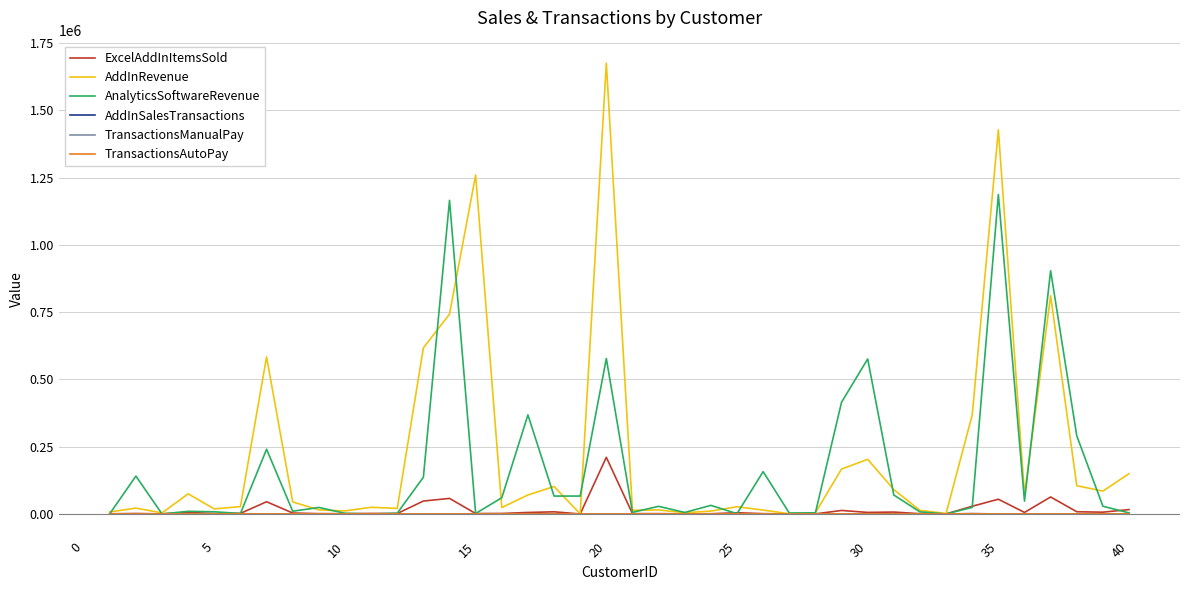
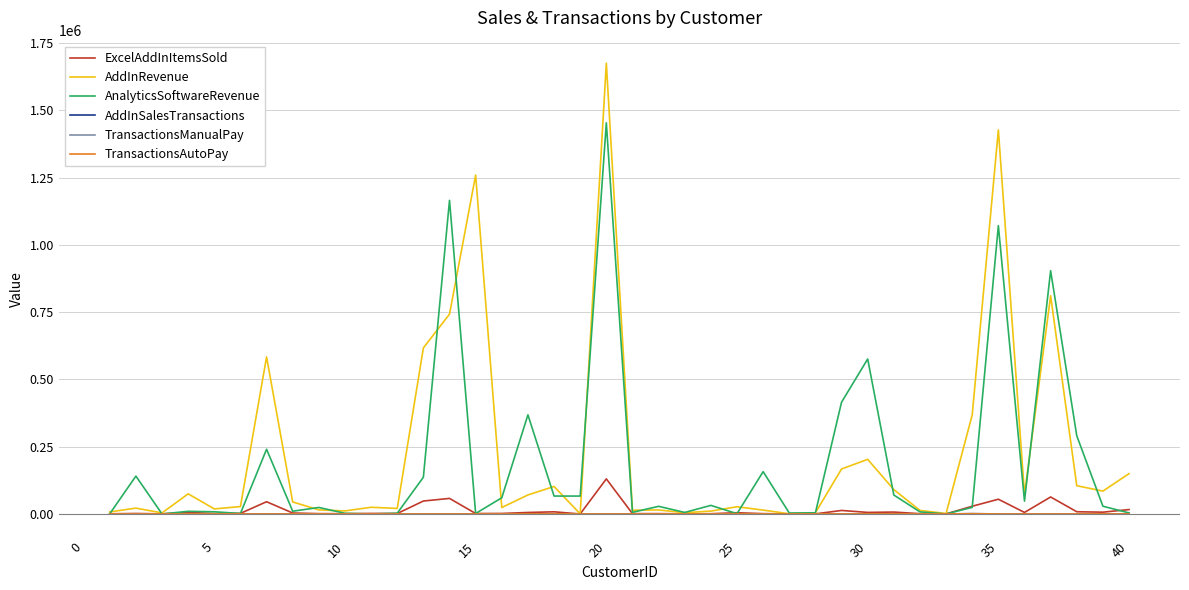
  {
    "ExcelAddInItemsSold": {
-     "20": 210000,
+     "20": 130000,
      "35": 50000,
      "40": 20000
    },
    "AddInRevenue": {
      "5": 20000,
      "15": 1260000,
      "20": 1670000,
      "25": 30000,
      "30": 200000,
      "35": 1430000,
      "40": 150000
    },
    "AnalyticsSoftwareRevenue": {
-     "20": 580000,
+     "20": 1450000,
      "30": 580000,
-     "35": 1190000
+     "35": 1070000
    },
    "TransactionsAutoPay": {
      "20": 0,
      "35": 0
    }
  }
